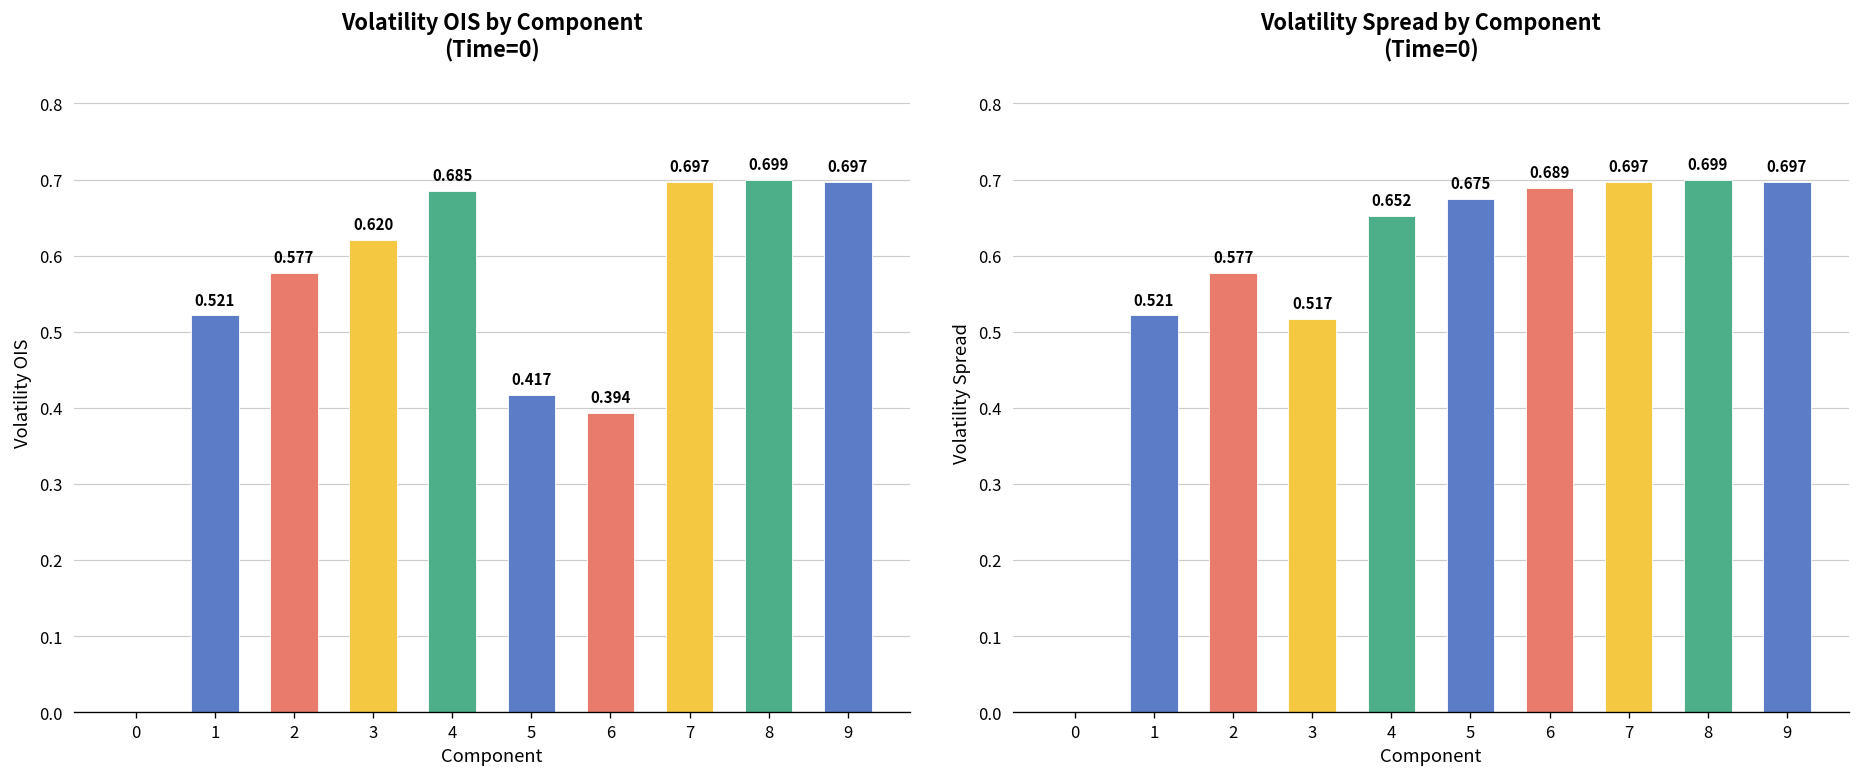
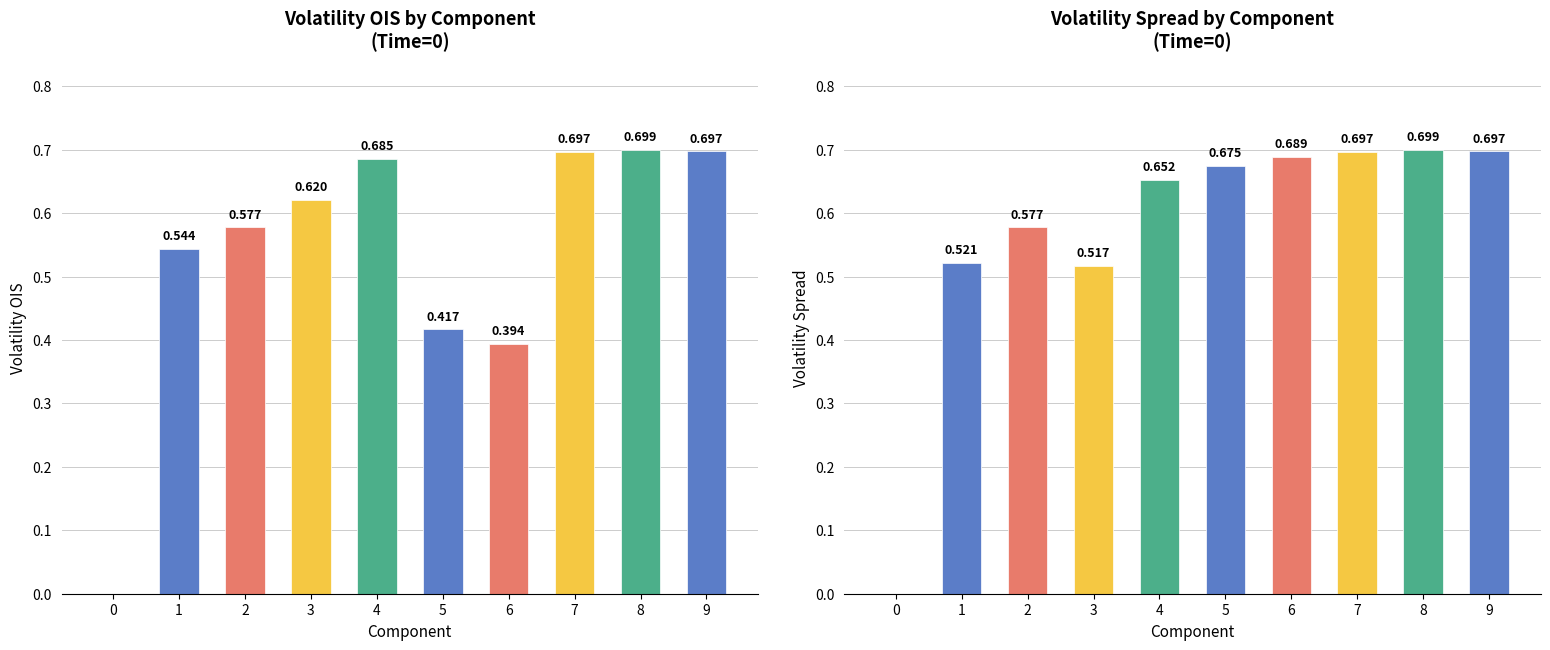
  {
    "Volatility OIS by Component (Time=0)": {
-     "1": 0.521,
+     "1": 0.544,
      "2": 0.577,
      "3": 0.620,
      "4": 0.685,
      "5": 0.417,
      "6": 0.394,
      "7": 0.697,
      "8": 0.699,
      "9": 0.697
    },
    "Volatility Spread by Component (Time=0)": {
      "1": 0.521,
      "2": 0.577,
      "3": 0.517,
      "4": 0.652,
      "5": 0.675,
      "6": 0.689,
      "7": 0.697,
      "8": 0.699,
      "9": 0.697
    }
  }
